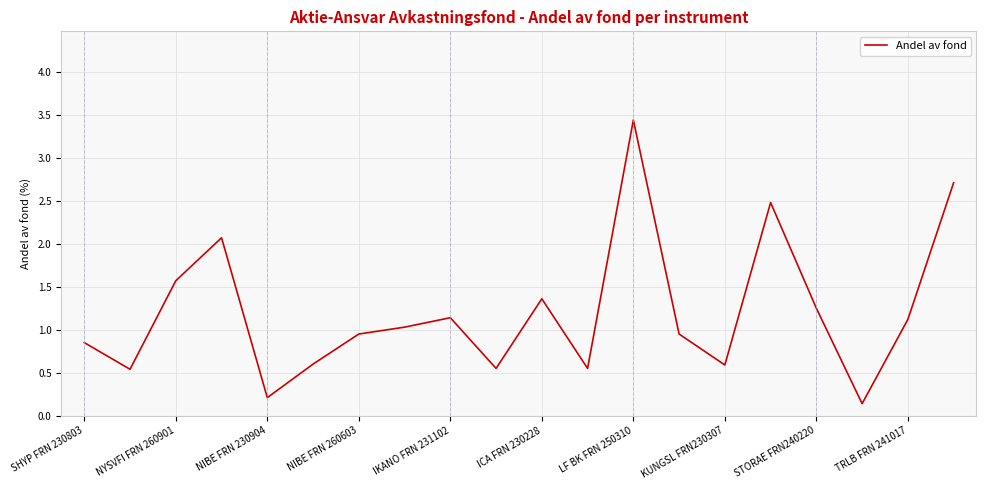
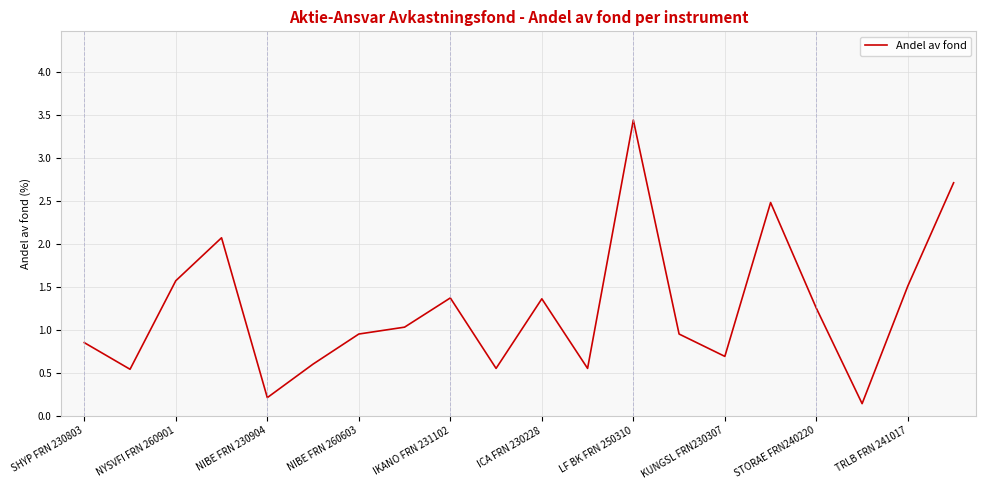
  {
    "SHYP FRN 230803": 0.9,
    "NYSVFI FRN 260901": 1.6,
    "NIBE FRN 230904": 0.2,
    "NIBE FRN 260603": 1.0,
-   "IKANO FRN 231102": 1.1,
+   "IKANO FRN 231102": 1.4,
    "ICA FRN 230228": 1.4,
    "LF BK FRN 250310": 3.4,
-   "KUNGSL FRN230307": 0.6,
+   "KUNGSL FRN230307": 0.7,
    "STORAE FRN240220": 1.3,
-   "TRLB FRN 241017": 1.1
+   "TRLB FRN 241017": 1.5
  }
